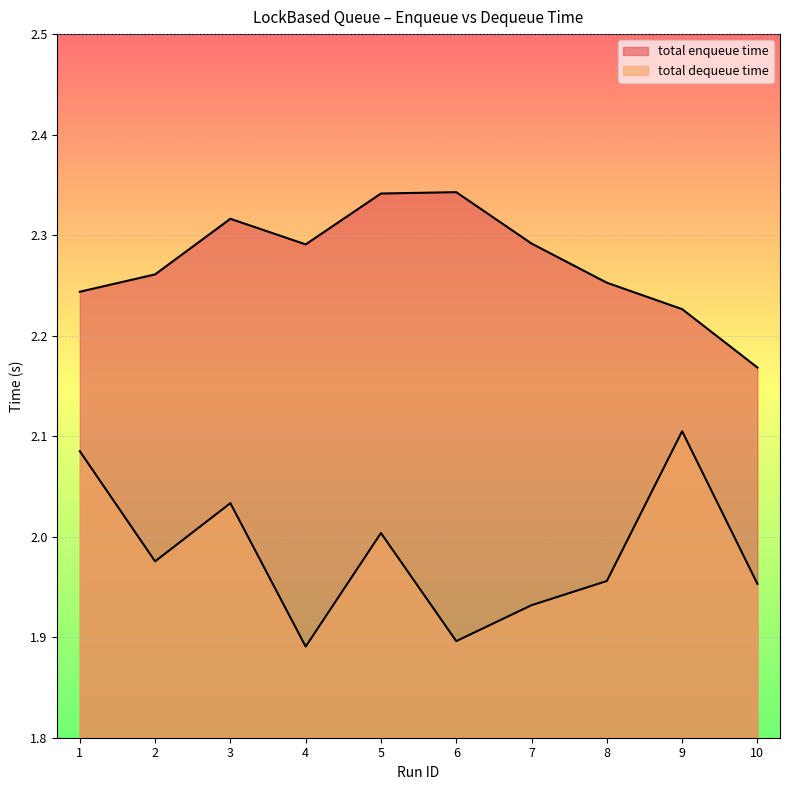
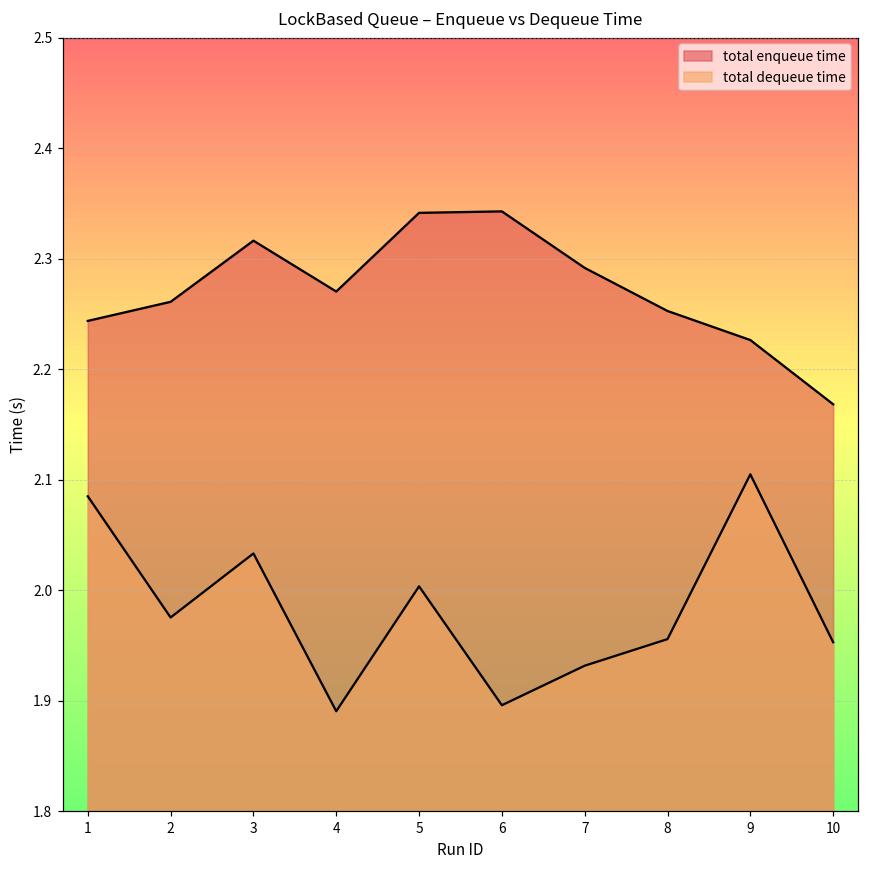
  {
    "total enqueue time": {
      "1": 2.244,
      "2": 2.261,
      "3": 2.316,
-     "4": 2.291,
+     "4": 2.270,
      "5": 2.341,
      "6": 2.343,
      "7": 2.292,
      "8": 2.253,
      "9": 2.226,
      "10": 2.168
    },
    "total dequeue time": {
      "1": 2.085,
      "2": 1.975,
      "3": 2.033,
      "4": 1.891,
      "5": 2.004,
      "6": 1.896,
      "7": 1.932,
      "8": 1.956,
      "9": 2.105,
      "10": 1.953
    }
  }
